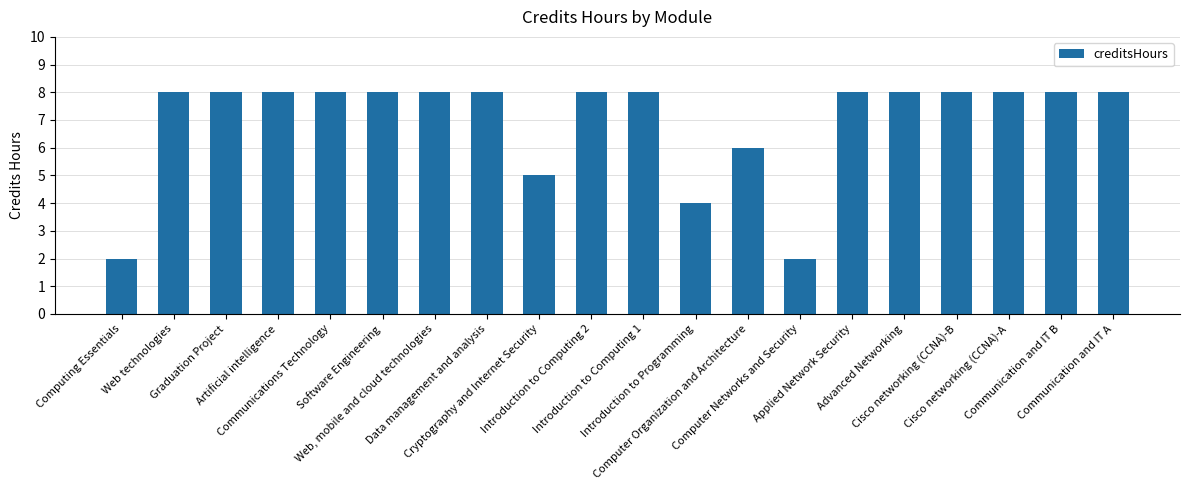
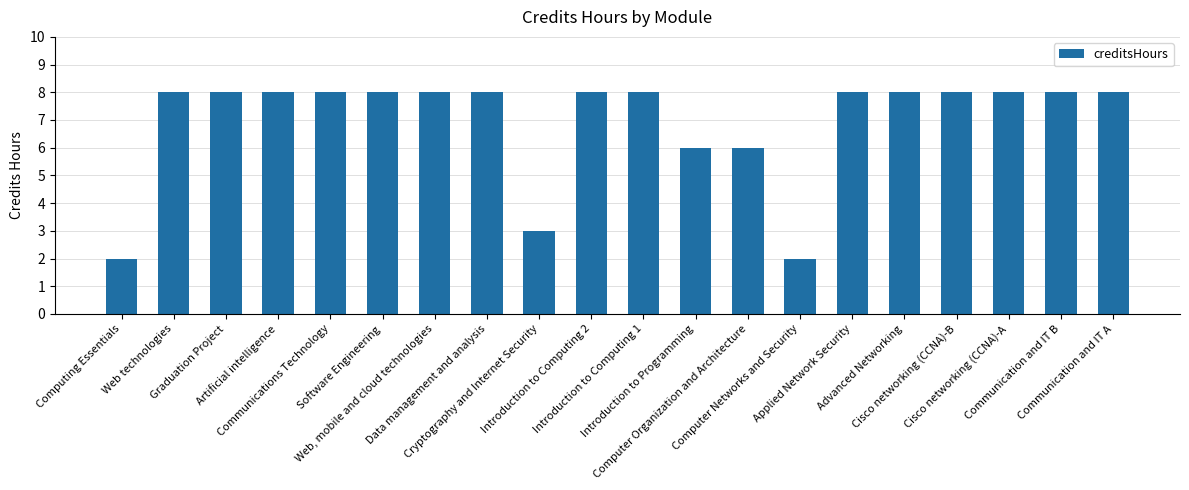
  {
    "Computing Essentials": 2,
    "Web technologies": 8,
    "Graduation Project": 8,
    "Artificial intelligence": 8,
    "Communications Technology": 8,
    "Software Engineering": 8,
    "Web, mobile and cloud technologies": 8,
    "Data management and analysis": 8,
-   "Cryptography and Internet Security": 5,
+   "Cryptography and Internet Security": 3,
    "Introduction to Computing 2": 8,
    "Introduction to Computing 1": 8,
-   "Introduction to Programming": 4,
+   "Introduction to Programming": 6,
    "Computer Organization and Architecture": 6,
    "Computer Networks and Security": 2,
    "Applied Network Security": 8,
    "Advanced Networking": 8,
    "Cisco networking (CCNA)-B": 8,
    "Cisco networking (CCNA)-A": 8,
    "Communication and IT B": 8,
    "Communication and IT A": 8
  }
